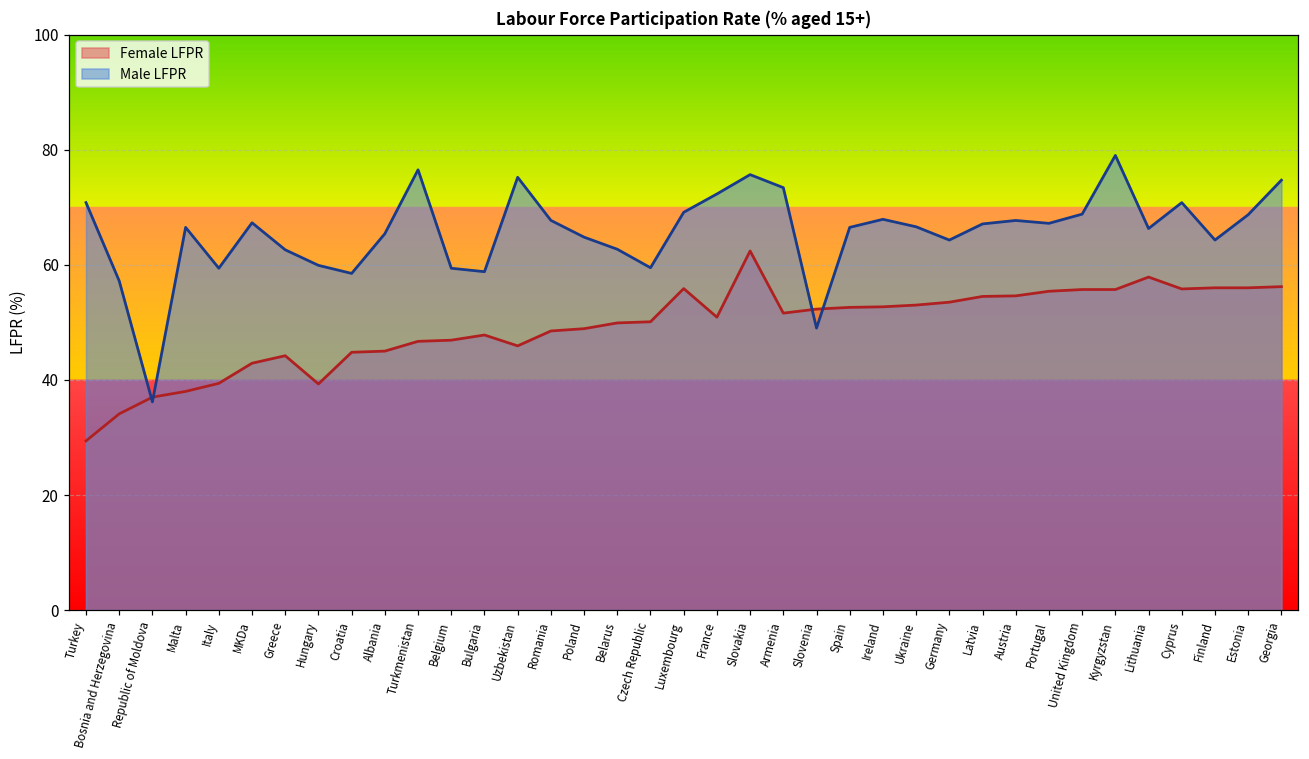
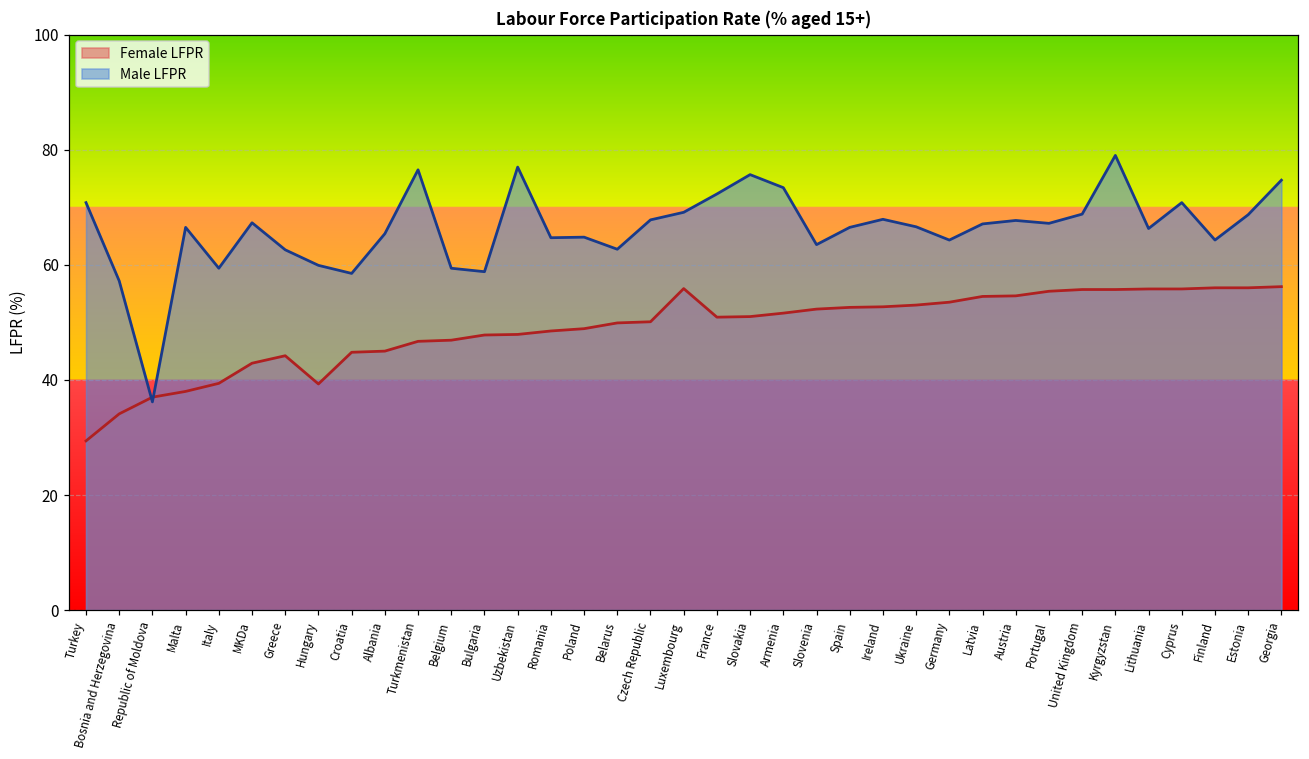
  {
    "Female LFPR": {
      "Turkey": 29,
      "Bosnia and Herzegovina": 34,
      "Republic of Moldova": 37,
      "Malta": 38,
      "Italy": 39,
      "MKDa": 43,
      "Greece": 44,
      "Hungary": 39,
      "Croatia": 45,
      "Albania": 45,
      "Turkmenistan": 47,
      "Belgium": 47,
      "Bulgaria": 48,
-     "Uzbekistan": 46,
+     "Uzbekistan": 48,
      "Romania": 49,
      "Poland": 49,
      "Belarus": 50,
      "Czech Republic": 50,
      "Luxembourg": 56,
      "France": 51,
-     "Slovakia": 62,
+     "Slovakia": 51,
      "Armenia": 52,
      "Slovenia": 52,
      "Spain": 53,
      "Ireland": 53,
      "Ukraine": 53,
      "Germany": 54,
      "Latvia": 55,
      "Austria": 55,
      "Portugal": 55,
      "United Kingdom": 56,
      "Kyrgyzstan": 56,
-     "Lithuania": 58,
+     "Lithuania": 56,
      "Cyprus": 56,
      "Finland": 56,
      "Estonia": 56,
      "Georgia": 56
    },
    "Male LFPR": {
      "Turkey": 71,
      "Bosnia and Herzegovina": 57,
      "Republic of Moldova": 36,
      "Malta": 67,
      "Italy": 59,
      "MKDa": 67,
      "Greece": 63,
      "Hungary": 60,
      "Croatia": 59,
      "Albania": 65,
      "Turkmenistan": 77,
      "Belgium": 59,
      "Bulgaria": 59,
-     "Uzbekistan": 75,
-     "Romania": 68,
+     "Uzbekistan": 77,
+     "Romania": 65,
      "Poland": 65,
      "Belarus": 63,
-     "Czech Republic": 59,
+     "Czech Republic": 68,
      "Luxembourg": 69,
      "France": 72,
      "Slovakia": 76,
      "Armenia": 73,
-     "Slovenia": 49,
+     "Slovenia": 64,
      "Spain": 67,
      "Ireland": 68,
      "Ukraine": 67,
      "Germany": 64,
      "Latvia": 67,
      "Austria": 68,
      "Portugal": 67,
      "United Kingdom": 69,
      "Kyrgyzstan": 79,
      "Lithuania": 66,
      "Cyprus": 71,
      "Finland": 64,
      "Estonia": 69,
      "Georgia": 75
    }
  }
